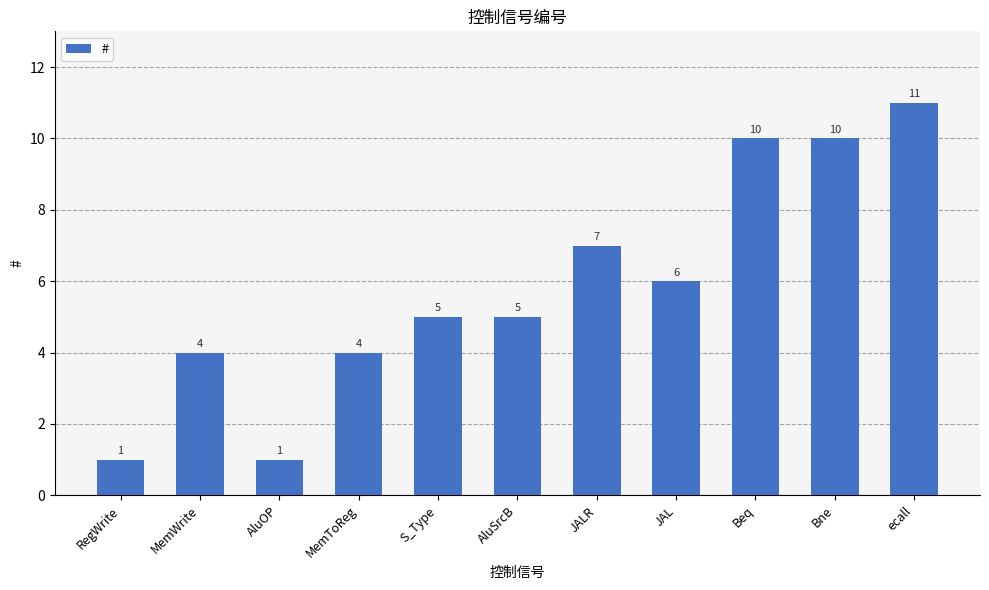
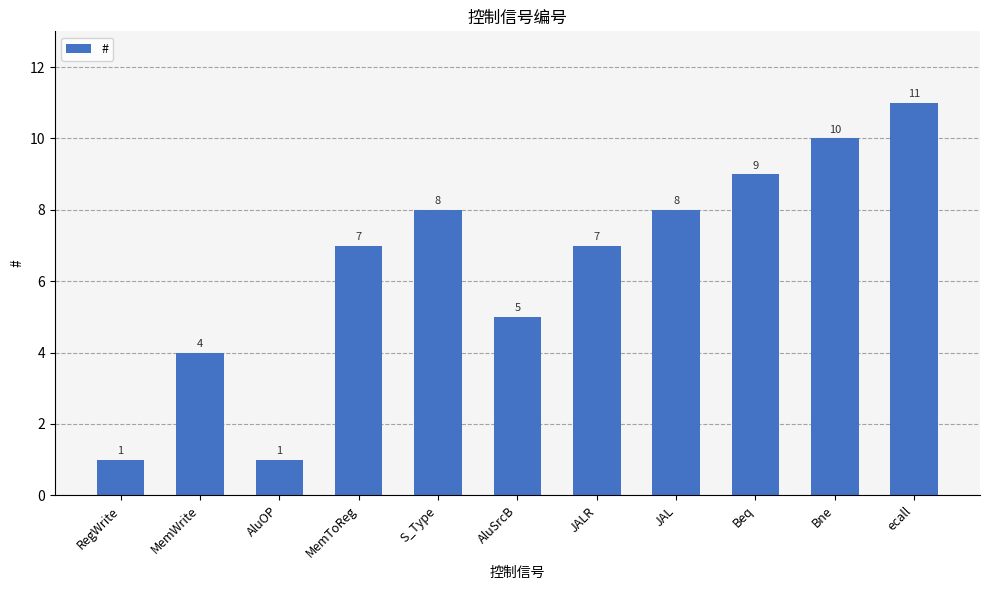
  {
    "RegWrite": 1,
    "MemWrite": 4,
    "AluOP": 1,
-   "MemToReg": 4,
-   "S_Type": 5,
+   "MemToReg": 7,
+   "S_Type": 8,
    "AluSrcB": 5,
    "JALR": 7,
-   "JAL": 6,
-   "Beq": 10,
+   "JAL": 8,
+   "Beq": 9,
    "Bne": 10,
    "ecall": 11
  }
